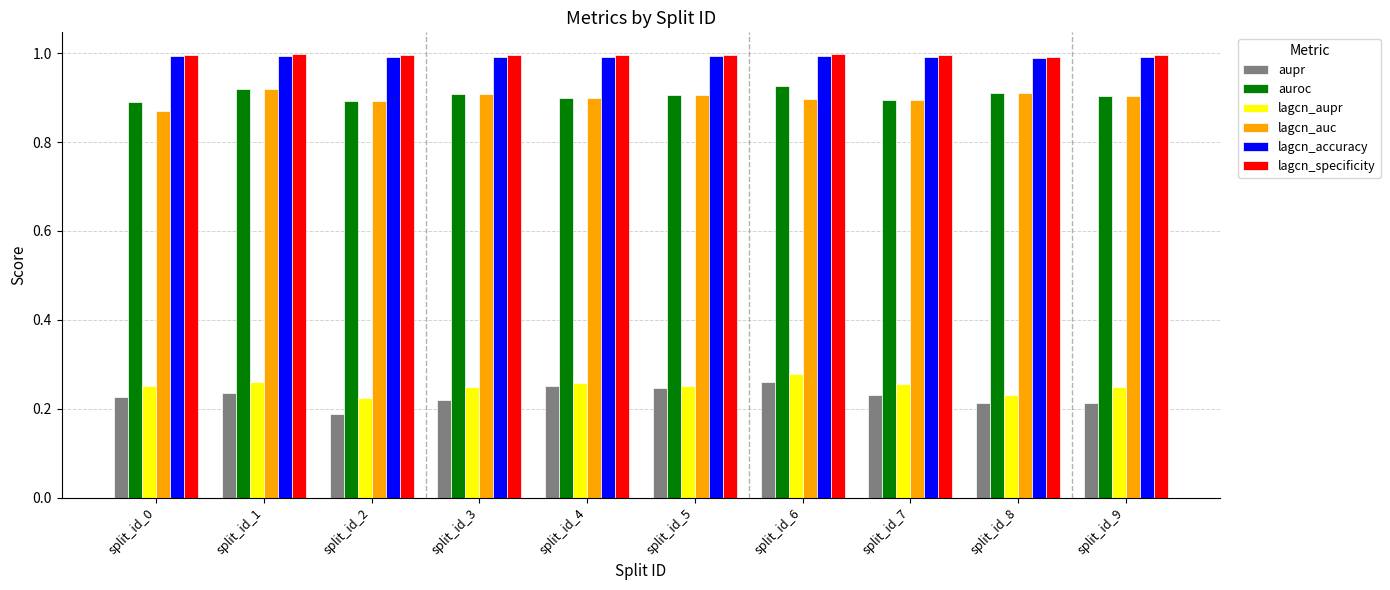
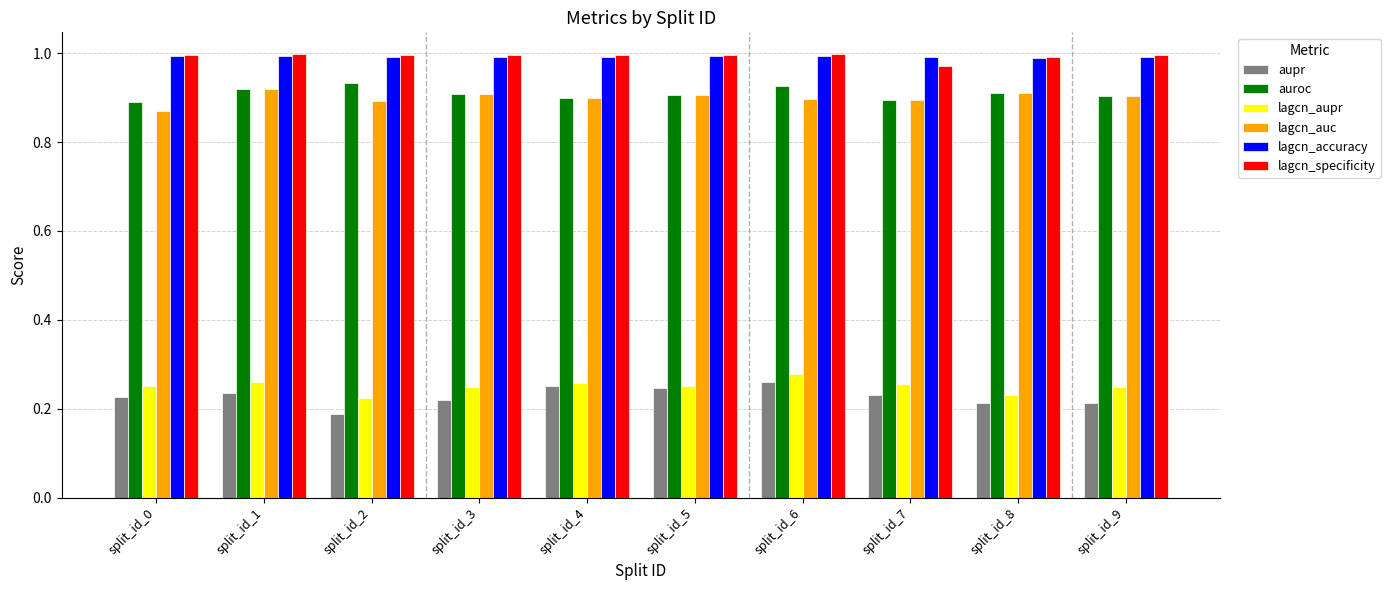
  {
    "aupr": {
      "split_id_0": 0.23,
      "split_id_1": 0.24,
      "split_id_2": 0.19,
      "split_id_3": 0.22,
      "split_id_4": 0.25,
      "split_id_5": 0.25,
      "split_id_6": 0.26,
      "split_id_7": 0.23,
      "split_id_8": 0.21,
      "split_id_9": 0.21
    },
    "auroc": {
      "split_id_0": 0.89,
      "split_id_1": 0.92,
-     "split_id_2": 0.89,
+     "split_id_2": 0.93,
      "split_id_3": 0.91,
      "split_id_4": 0.90,
      "split_id_5": 0.91,
      "split_id_6": 0.93,
      "split_id_7": 0.89,
      "split_id_8": 0.91,
      "split_id_9": 0.90
    },
    "lagcn_aupr": {
      "split_id_0": 0.25,
      "split_id_1": 0.26,
      "split_id_2": 0.22,
      "split_id_3": 0.25,
      "split_id_4": 0.26,
      "split_id_5": 0.25,
      "split_id_6": 0.28,
      "split_id_7": 0.26,
      "split_id_8": 0.23,
      "split_id_9": 0.25
    },
    "lagcn_auc": {
      "split_id_0": 0.87,
      "split_id_1": 0.92,
      "split_id_2": 0.89,
      "split_id_3": 0.91,
      "split_id_4": 0.90,
      "split_id_5": 0.91,
      "split_id_6": 0.90,
      "split_id_7": 0.89,
      "split_id_8": 0.91,
      "split_id_9": 0.90
    },
    "lagcn_accuracy": {
      "split_id_0": 0.99,
      "split_id_1": 0.99,
      "split_id_2": 0.99,
      "split_id_3": 0.99,
      "split_id_4": 0.99,
      "split_id_5": 0.99,
      "split_id_6": 0.99,
      "split_id_7": 0.99,
      "split_id_8": 0.99,
      "split_id_9": 0.99
    },
    "lagcn_specificity": {
      "split_id_0": 1.00,
      "split_id_1": 1.00,
      "split_id_2": 1.00,
      "split_id_3": 1.00,
      "split_id_4": 1.00,
      "split_id_5": 1.00,
      "split_id_6": 1.00,
-     "split_id_7": 1.00,
+     "split_id_7": 0.97,
      "split_id_8": 0.99,
      "split_id_9": 1.00
    }
  }
